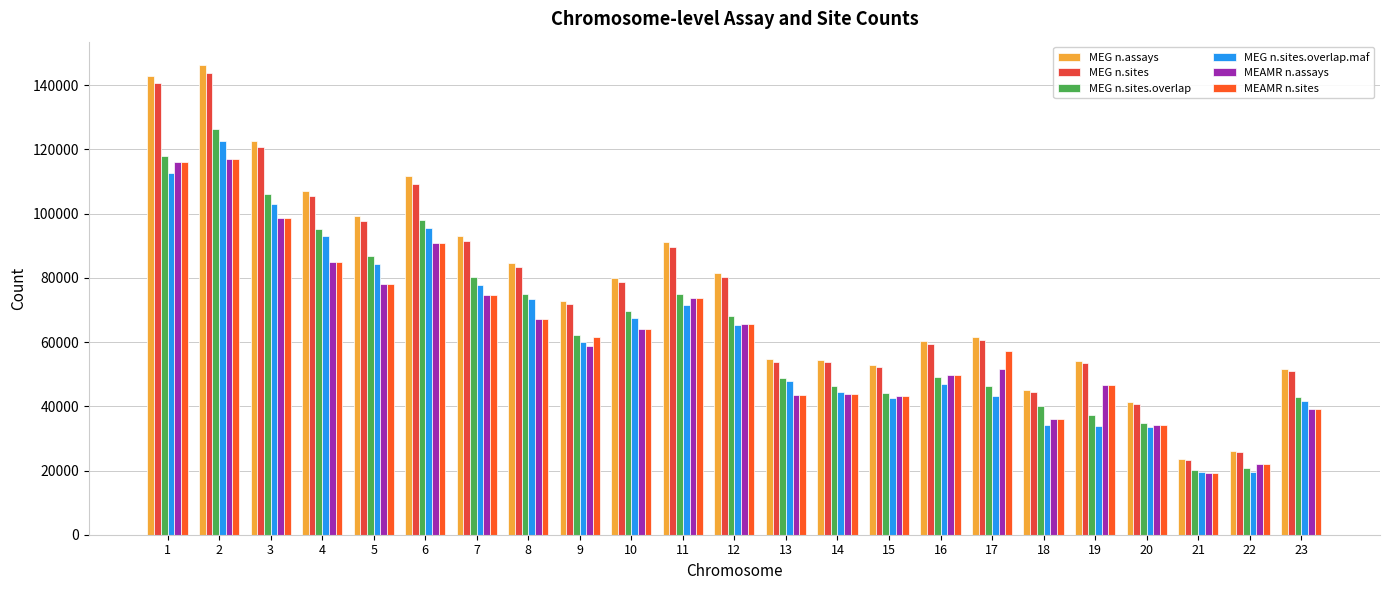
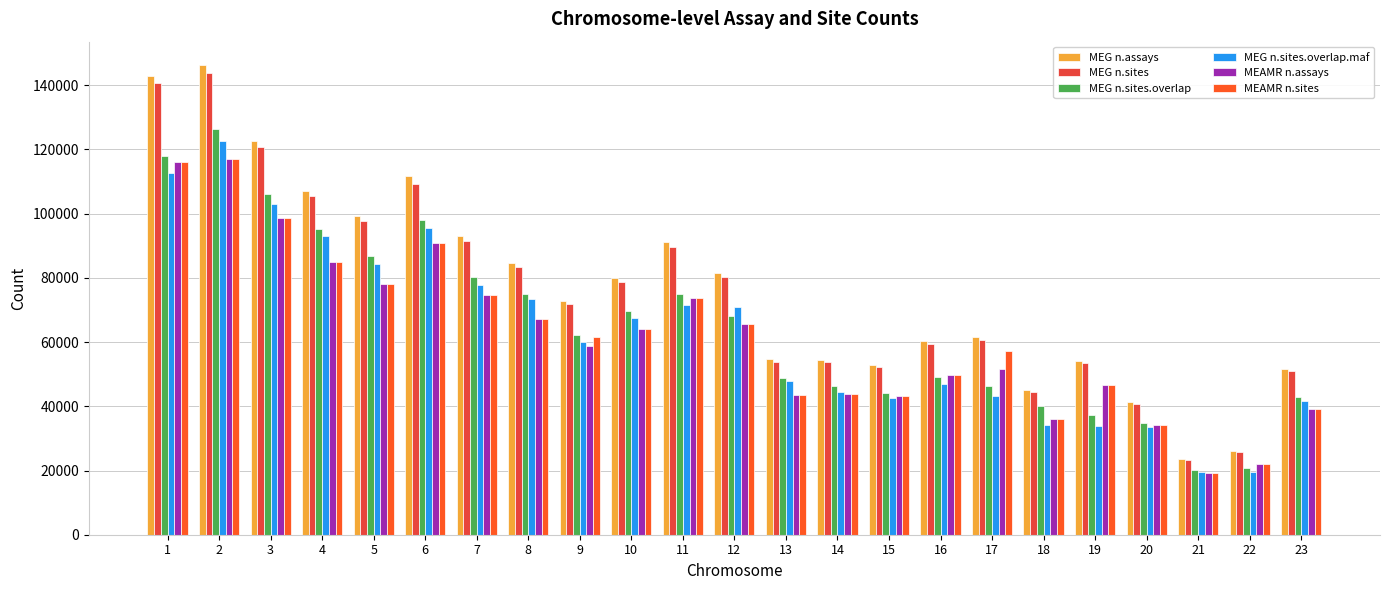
  {
    "MEG n.assays": {
      "1": 143000,
      "2": 146000,
      "3": 123000,
      "4": 107000,
      "5": 99000,
      "6": 112000,
      "7": 93000,
      "8": 85000,
      "9": 73000,
      "10": 80000,
      "11": 91000,
      "12": 82000,
      "13": 55000,
      "14": 55000,
      "15": 53000,
      "16": 60000,
      "17": 62000,
      "18": 45000,
      "19": 54000,
      "20": 41000,
      "21": 24000,
      "22": 26000,
      "23": 52000
    },
    "MEG n.sites.overlap": {
      "1": 118000,
      "2": 127000,
      "3": 106000,
      "4": 95000,
      "5": 87000,
      "6": 98000,
      "7": 80000,
      "8": 75000,
      "9": 62000,
      "10": 70000,
      "11": 75000,
      "12": 68000,
      "13": 49000,
      "14": 46000,
      "15": 44000,
      "16": 49000,
      "17": 46000,
      "18": 40000,
      "19": 37000,
      "20": 35000,
      "21": 20000,
      "22": 21000,
      "23": 43000
    },
    "MEG n.sites.overlap.maf": {
      "1": 113000,
      "2": 123000,
      "3": 103000,
      "4": 93000,
      "5": 84000,
      "6": 95000,
      "7": 78000,
      "8": 73000,
      "9": 60000,
      "10": 68000,
      "11": 72000,
-     "12": 65000,
+     "12": 71000,
      "13": 48000,
      "14": 45000,
      "15": 42000,
      "16": 47000,
      "17": 43000,
      "18": 34000,
      "19": 34000,
      "20": 33000,
      "21": 19000,
      "22": 19000,
      "23": 42000
    },
    "MEAMR n.assays": {
      "1": 116000,
      "2": 117000,
      "3": 99000,
      "4": 85000,
      "5": 78000,
      "6": 91000,
      "7": 75000,
      "8": 67000,
      "9": 59000,
      "10": 64000,
      "11": 74000,
      "12": 66000,
      "13": 44000,
      "14": 44000,
      "15": 43000,
      "16": 50000,
      "17": 52000,
      "18": 36000,
      "19": 47000,
      "20": 34000,
      "21": 19000,
      "22": 22000,
      "23": 39000
    }
  }
